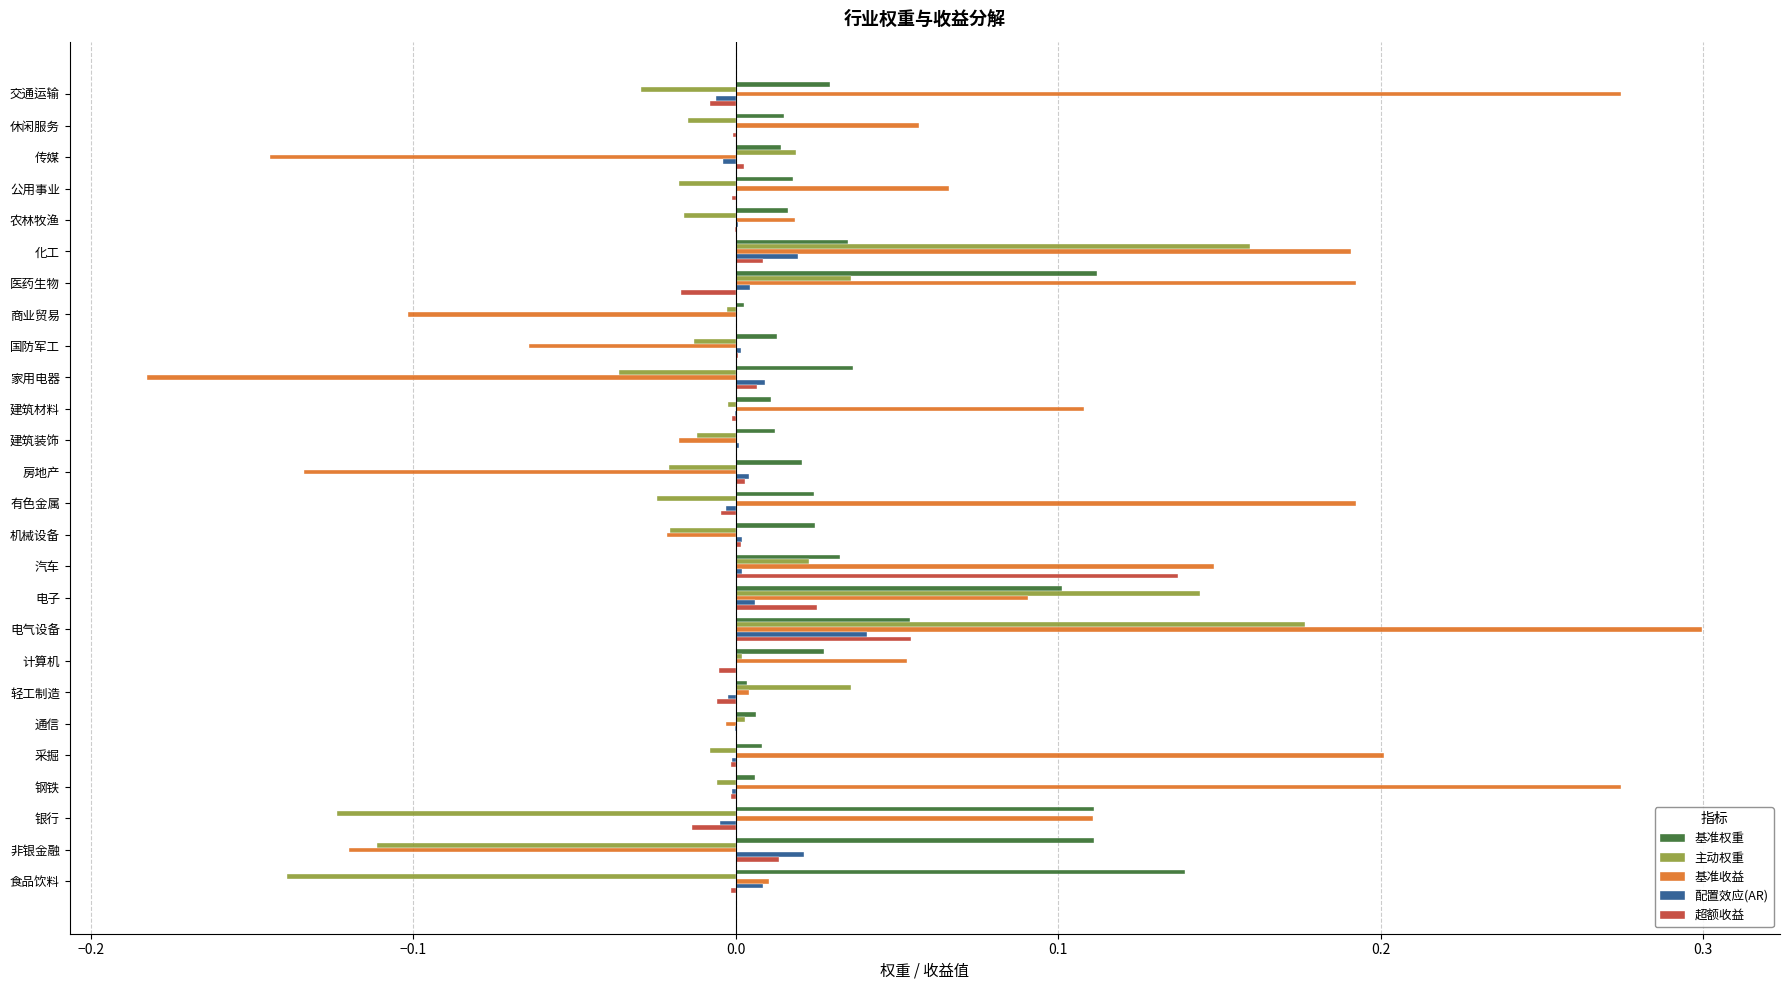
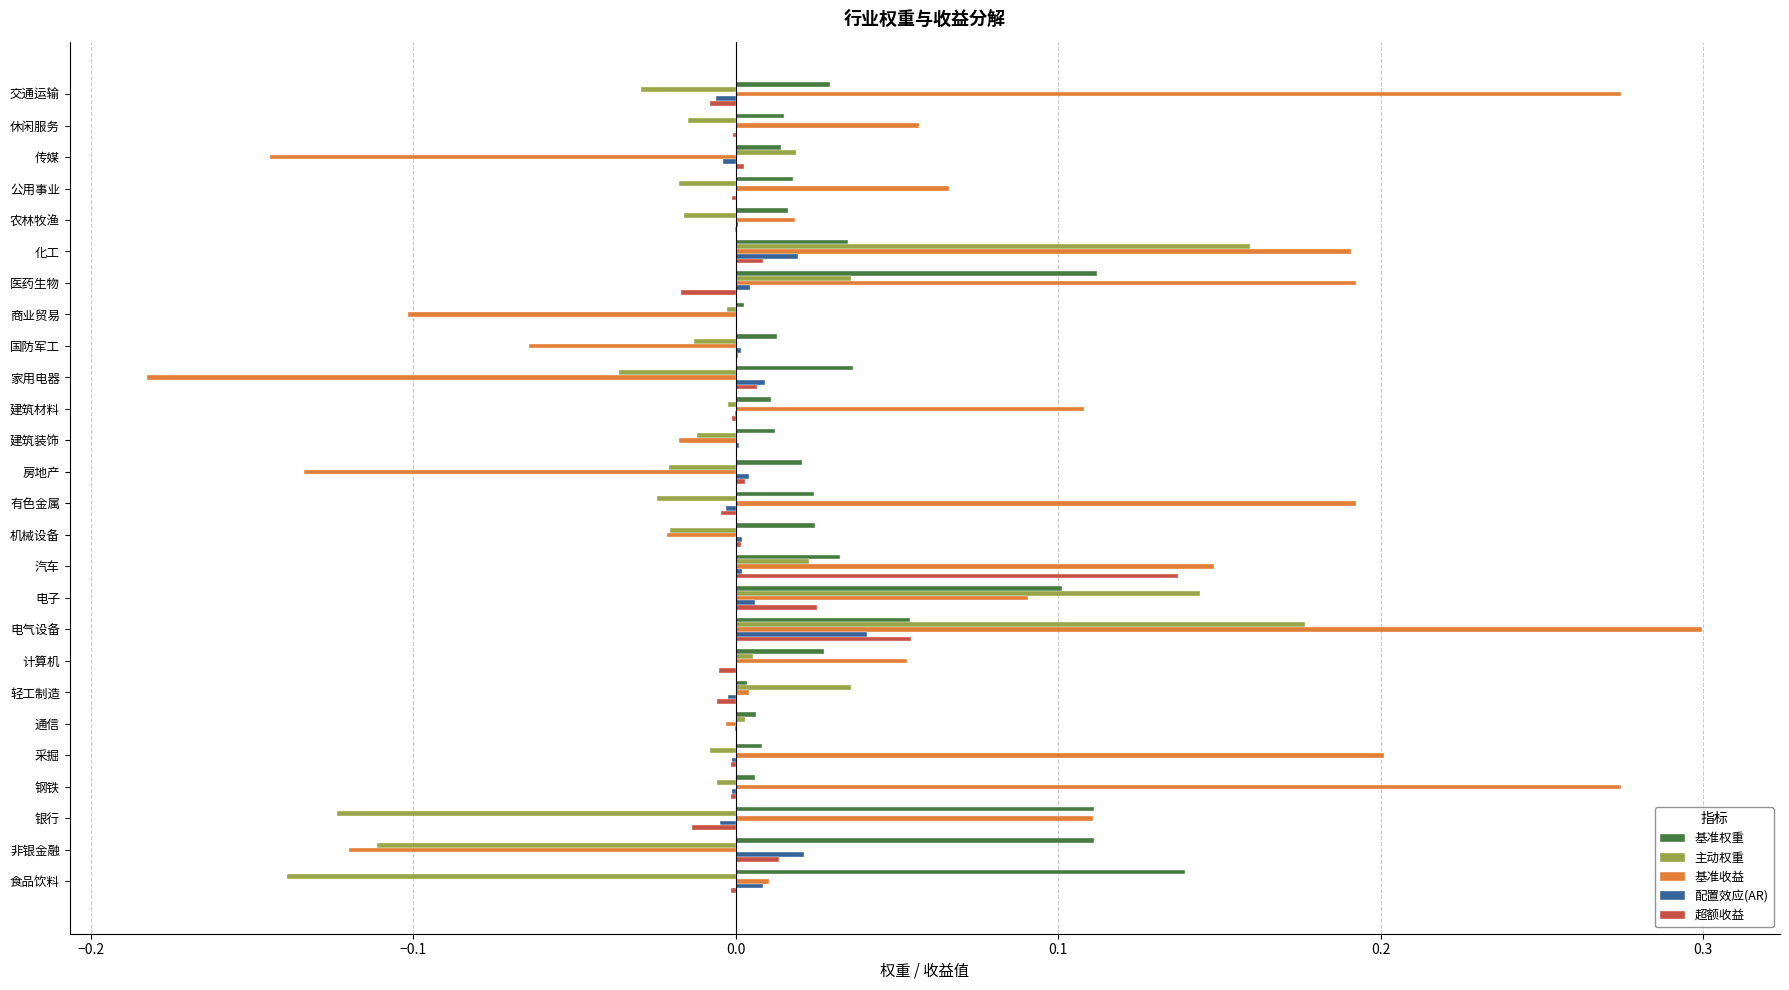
  {
    "基准权重": {
      "交通运输": 0.029,
      "休闲服务": 0.015,
      "传媒": 0.014,
      "公用事业": 0.018,
      "农林牧渔": 0.016,
      "化工": 0.035,
      "医药生物": 0.112,
      "商业贸易": 0.003,
      "国防军工": 0.013,
      "家用电器": 0.036,
      "建筑材料": 0.011,
      "建筑装饰": 0.012,
      "房地产": 0.021,
      "有色金属": 0.024,
      "机械设备": 0.025,
      "汽车": 0.032,
      "电子": 0.101,
      "电气设备": 0.054,
      "计算机": 0.027,
      "轻工制造": 0.003,
      "通信": 0.006,
      "采掘": 0.008,
      "钢铁": 0.006,
      "银行": 0.111,
      "非银金融": 0.111,
      "食品饮料": 0.139
    },
    "主动权重": {
      "交通运输": -0.029,
      "休闲服务": -0.015,
      "传媒": 0.019,
      "公用事业": -0.018,
      "农林牧渔": -0.016,
      "化工": 0.159,
      "医药生物": 0.036,
      "商业贸易": -0.003,
      "国防军工": -0.013,
      "家用电器": -0.036,
      "建筑材料": -0.002,
      "建筑装饰": -0.012,
      "房地产": -0.021,
      "有色金属": -0.024,
      "机械设备": -0.020,
      "汽车": 0.023,
      "电子": 0.144,
      "电气设备": 0.177,
-     "计算机": 0.002,
+     "计算机": 0.005,
      "轻工制造": 0.036,
      "通信": 0.003,
      "采掘": -0.008,
      "钢铁": -0.006,
      "银行": -0.124,
      "非银金融": -0.111,
      "食品饮料": -0.139
    },
    "基准收益": {
      "交通运输": 0.275,
      "休闲服务": 0.057,
      "传媒": -0.144,
      "公用事业": 0.066,
      "农林牧渔": 0.018,
      "化工": 0.191,
      "医药生物": 0.192,
      "商业贸易": -0.102,
      "国防军工": -0.064,
      "家用电器": -0.182,
      "建筑材料": 0.108,
      "建筑装饰": -0.018,
      "房地产": -0.134,
      "有色金属": 0.192,
      "机械设备": -0.021,
      "汽车": 0.148,
      "电子": 0.091,
      "电气设备": 0.300,
      "计算机": 0.053,
      "轻工制造": 0.004,
      "通信": -0.003,
      "采掘": 0.201,
      "钢铁": 0.275,
      "银行": 0.111,
      "非银金融": -0.120,
      "食品饮料": 0.010
    },
    "配置效应(AR)": {
      "交通运输": -0.006,
      "传媒": -0.004,
      "农林牧渔": 0.001,
      "化工": 0.019,
      "医药生物": 0.004,
      "国防军工": 0.002,
      "家用电器": 0.009,
      "建筑装饰": 0.001,
      "房地产": 0.004,
      "有色金属": -0.003,
      "机械设备": 0.002,
      "汽车": 0.002,
      "电子": 0.006,
      "电气设备": 0.041,
      "轻工制造": -0.002,
      "采掘": -0.001,
      "钢铁": -0.001,
      "银行": -0.005,
      "非银金融": 0.021,
      "食品饮料": 0.008
    },
    "超额收益": {
      "交通运输": -0.008,
      "休闲服务": -0.001,
      "传媒": 0.003,
      "公用事业": -0.001,
      "化工": 0.008,
      "医药生物": -0.017,
      "国防军工": 0.001,
      "家用电器": 0.007,
      "建筑材料": -0.001,
      "房地产": 0.003,
      "有色金属": -0.005,
      "机械设备": 0.002,
      "汽车": 0.137,
      "电子": 0.025,
      "电气设备": 0.054,
      "计算机": -0.005,
      "轻工制造": -0.006,
      "采掘": -0.002,
      "钢铁": -0.002,
      "银行": -0.014,
      "非银金融": 0.013,
      "食品饮料": -0.001
    }
  }
